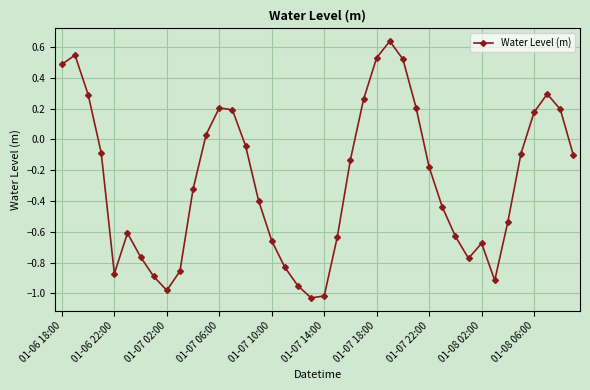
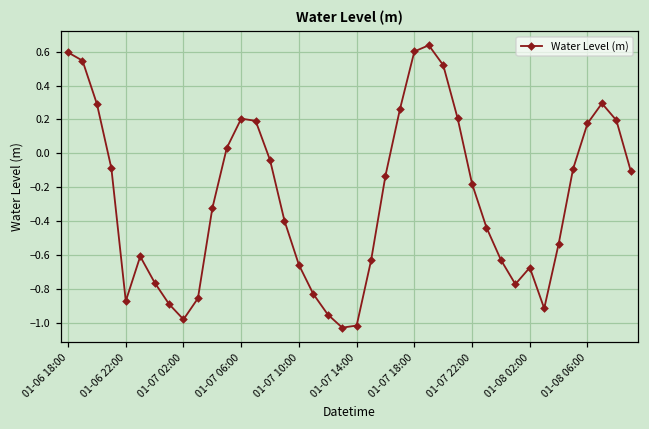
  {
-   "01-06 18:00": 0.49,
+   "01-06 18:00": 0.60,
    "01-06 22:00": -0.87,
    "01-07 02:00": -0.98,
    "01-07 06:00": 0.20,
    "01-07 10:00": -0.66,
    "01-07 14:00": -1.02,
-   "01-07 18:00": 0.53,
+   "01-07 18:00": 0.60,
    "01-07 22:00": -0.18,
    "01-08 02:00": -0.67,
    "01-08 06:00": 0.18
  }
